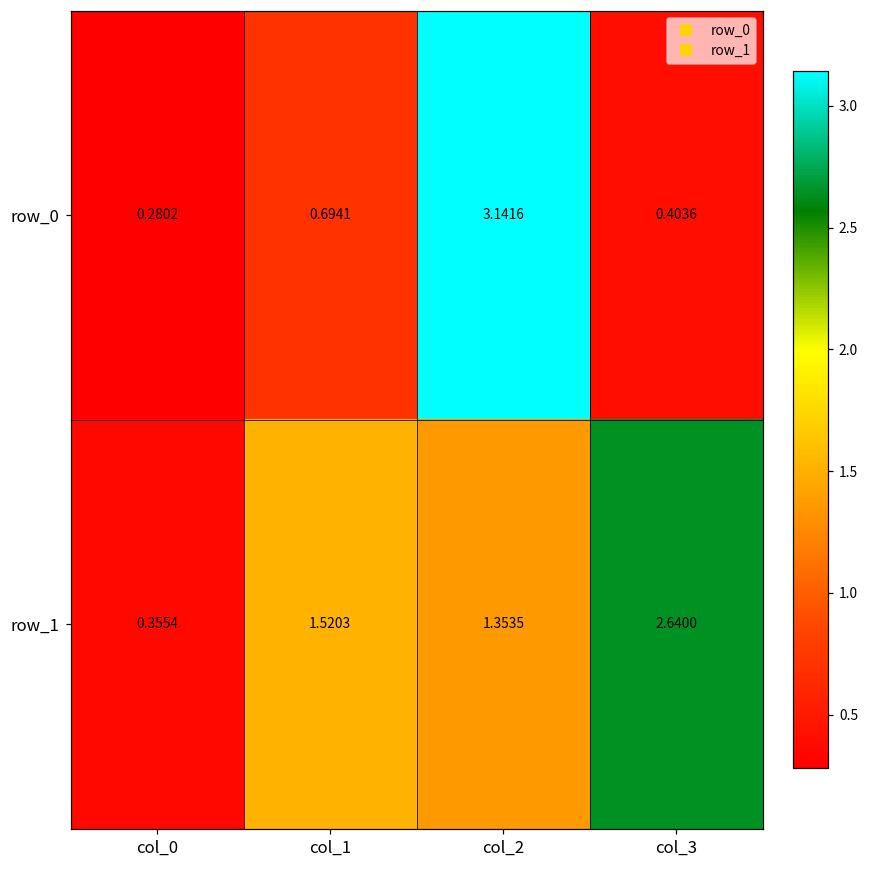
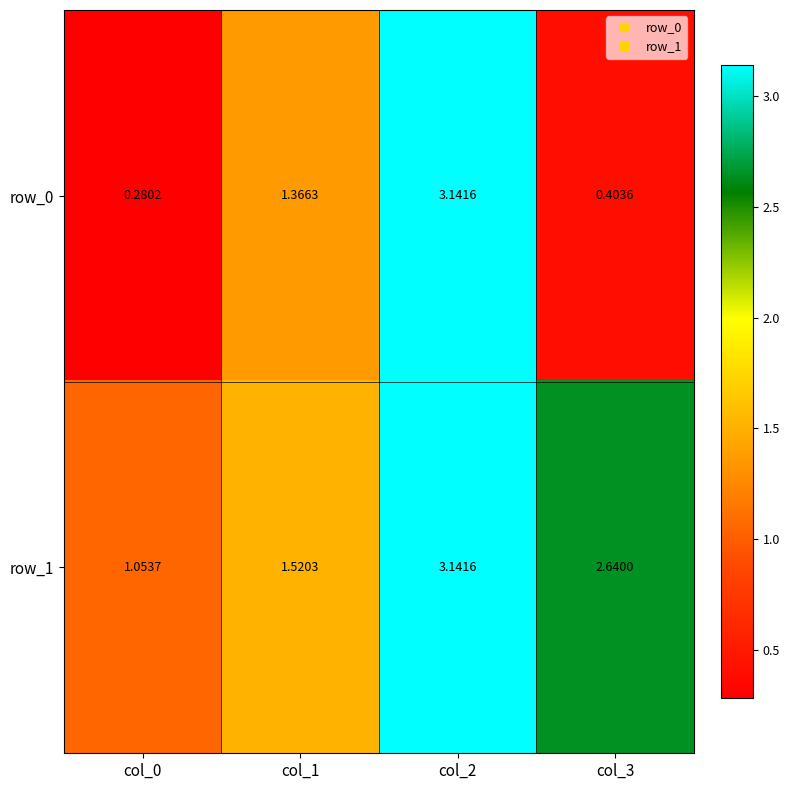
  {
    "row_0": {
      "col_0": 0.2802,
-     "col_1": 0.6941,
+     "col_1": 1.3663,
      "col_2": 3.1416,
      "col_3": 0.4036
    },
    "row_1": {
-     "col_0": 0.3554,
+     "col_0": 1.0537,
      "col_1": 1.5203,
-     "col_2": 1.3535,
+     "col_2": 3.1416,
      "col_3": 2.6400
    }
  }
